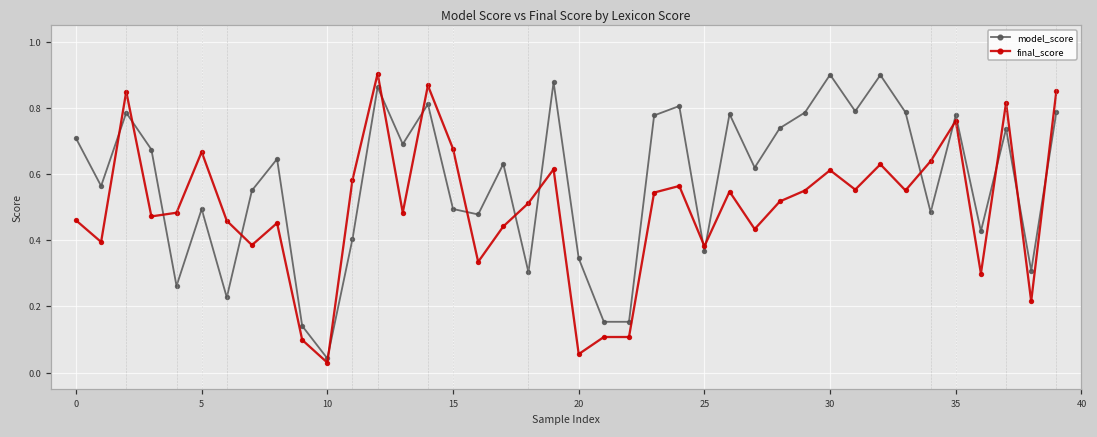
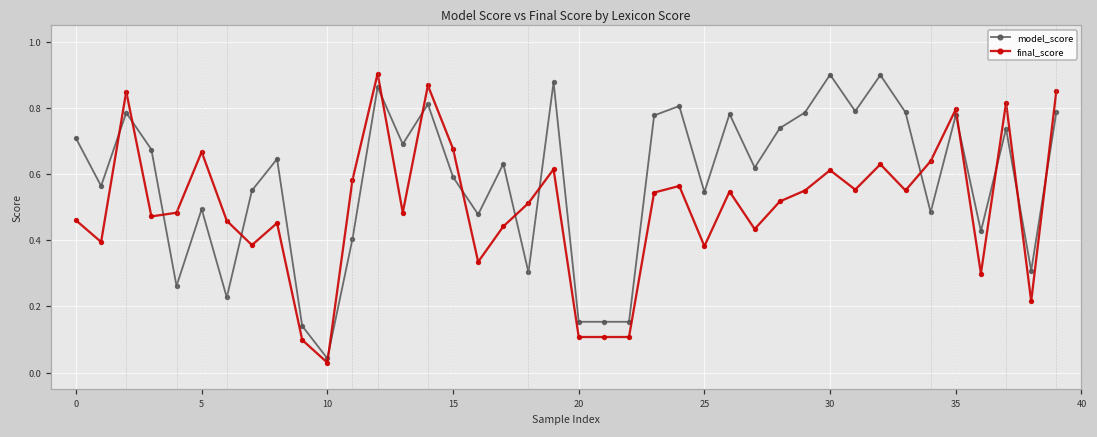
  {
    "model_score": {
      "0": 0.71,
      "5": 0.49,
      "10": 0.04,
-     "15": 0.49,
-     "20": 0.35,
-     "25": 0.37,
+     "15": 0.59,
+     "20": 0.15,
+     "25": 0.55,
      "30": 0.90,
      "35": 0.78
    },
    "final_score": {
      "0": 0.46,
      "5": 0.67,
      "10": 0.03,
      "15": 0.68,
-     "20": 0.06,
+     "20": 0.11,
      "25": 0.38,
      "30": 0.61,
-     "35": 0.76
+     "35": 0.80
    }
  }
